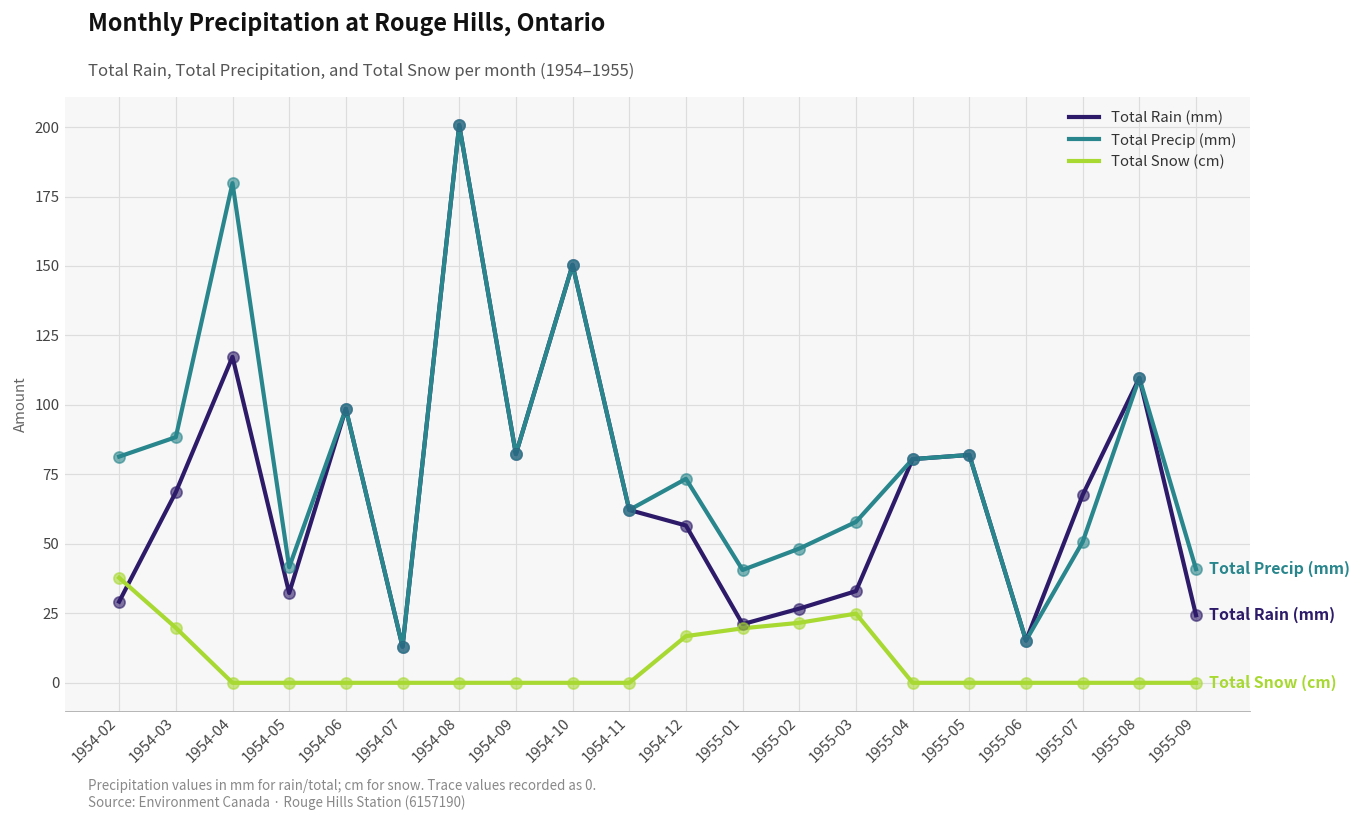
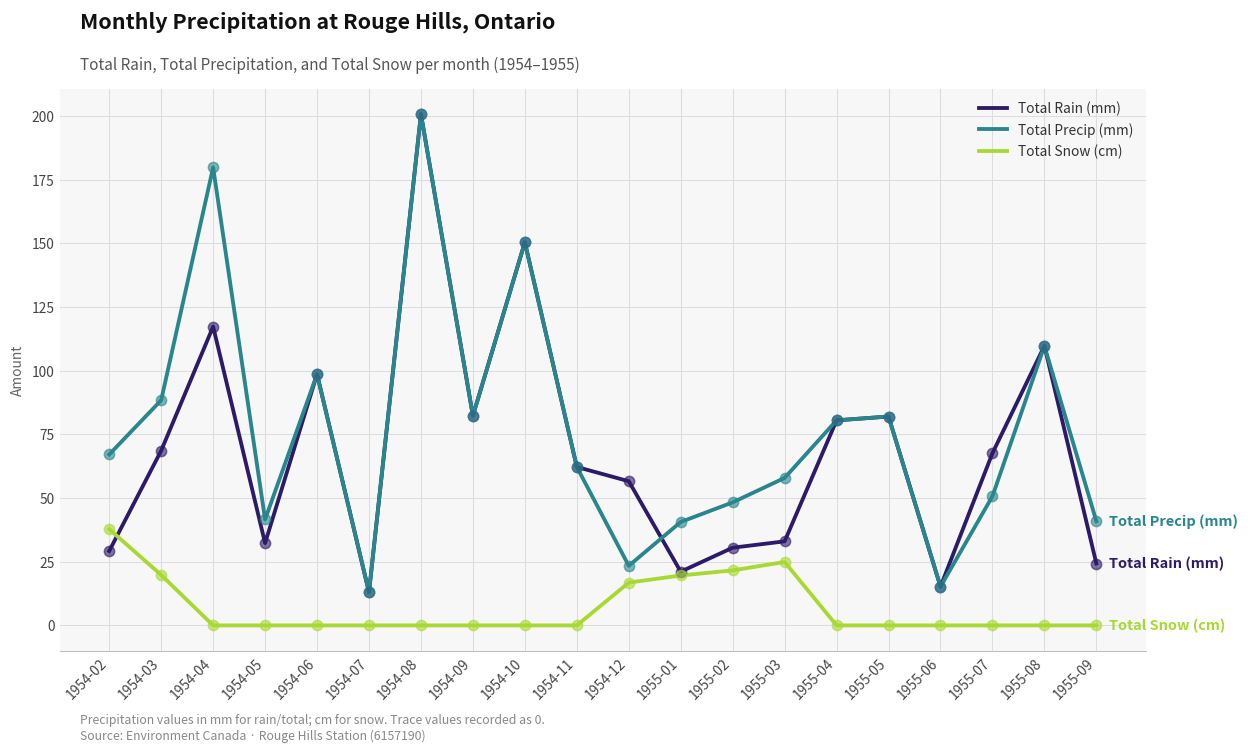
  {
    "Total Rain (mm)": {
      "1954-02": 29,
      "1954-03": 69,
      "1954-04": 117,
      "1954-05": 32,
      "1954-12": 57,
      "1955-01": 21,
-     "1955-02": 27,
+     "1955-02": 31,
      "1955-03": 33,
      "1955-07": 68,
      "1955-09": 24
    },
    "Total Precip (mm)": {
-     "1954-02": 81,
+     "1954-02": 67,
      "1954-03": 88,
      "1954-04": 180,
      "1954-05": 42,
-     "1954-12": 73,
+     "1954-12": 23,
      "1955-01": 41,
      "1955-02": 48,
      "1955-03": 58,
      "1955-07": 51,
      "1955-09": 41
    },
    "Total Snow (cm)": {
      "1954-02": 38,
      "1954-03": 20,
      "1954-04": 0,
      "1954-05": 0,
      "1954-06": 0,
      "1954-07": 0,
      "1954-08": 0,
      "1954-09": 0,
      "1954-10": 0,
      "1954-11": 0,
      "1954-12": 17,
      "1955-01": 20,
      "1955-02": 22,
      "1955-03": 25,
      "1955-04": 0,
      "1955-05": 0,
      "1955-06": 0,
      "1955-07": 0,
      "1955-08": 0,
      "1955-09": 0
    }
  }
